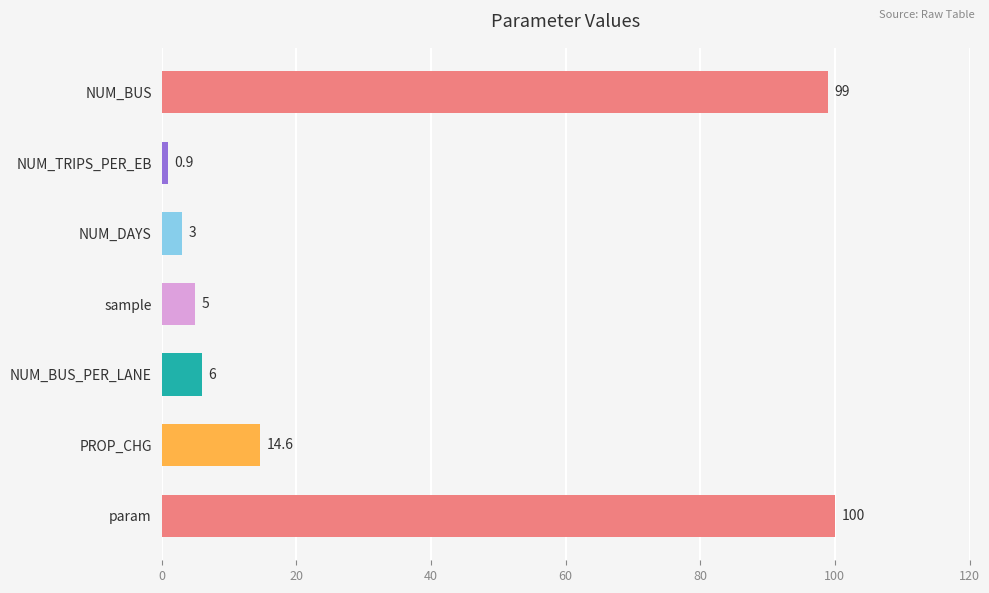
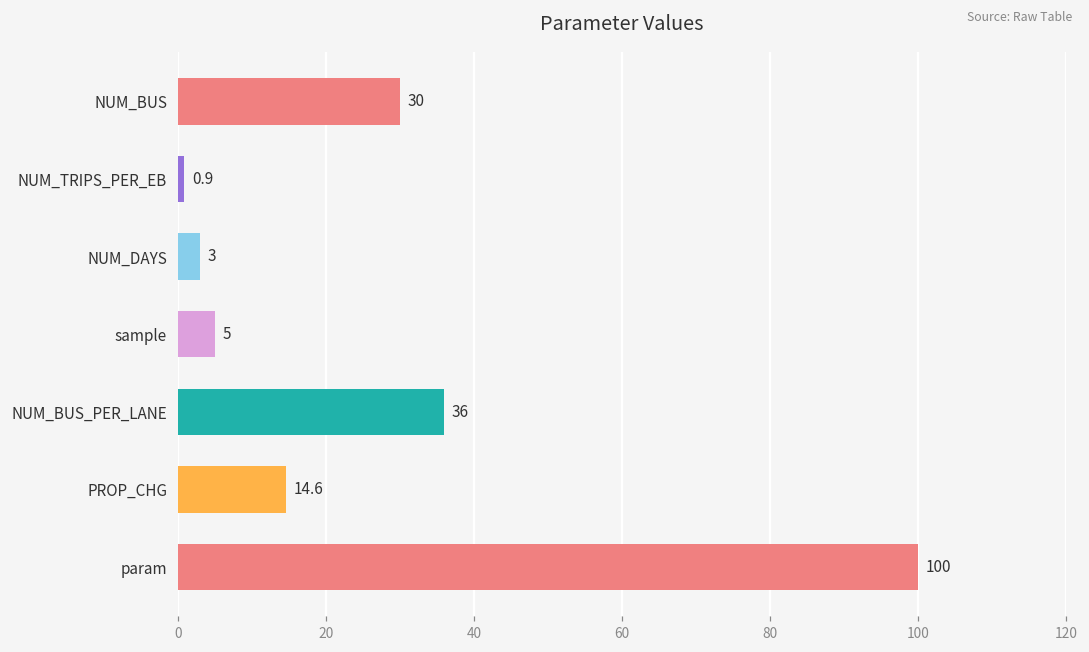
  {
-   "NUM_BUS": 99,
+   "NUM_BUS": 30,
    "NUM_TRIPS_PER_EB": 0.9,
    "NUM_DAYS": 3,
    "sample": 5,
-   "NUM_BUS_PER_LANE": 6,
+   "NUM_BUS_PER_LANE": 36,
    "PROP_CHG": 14.6,
    "param": 100
  }
